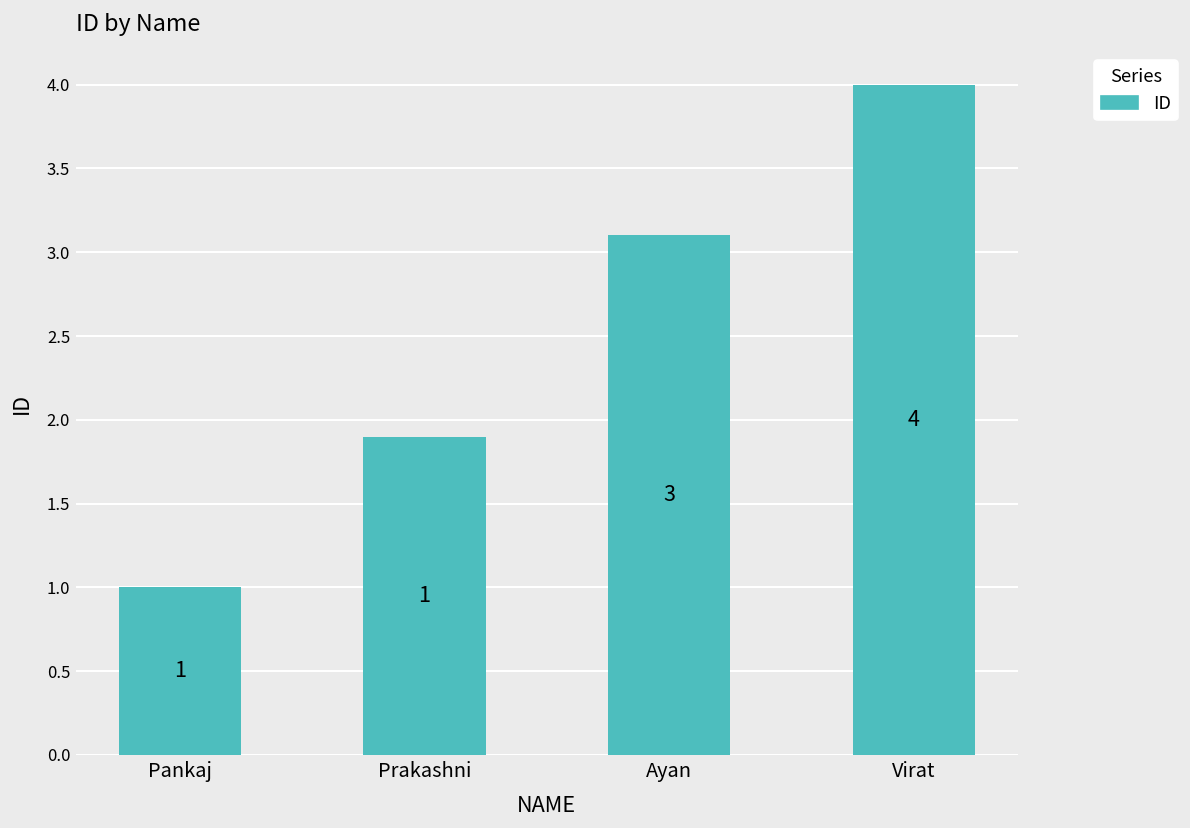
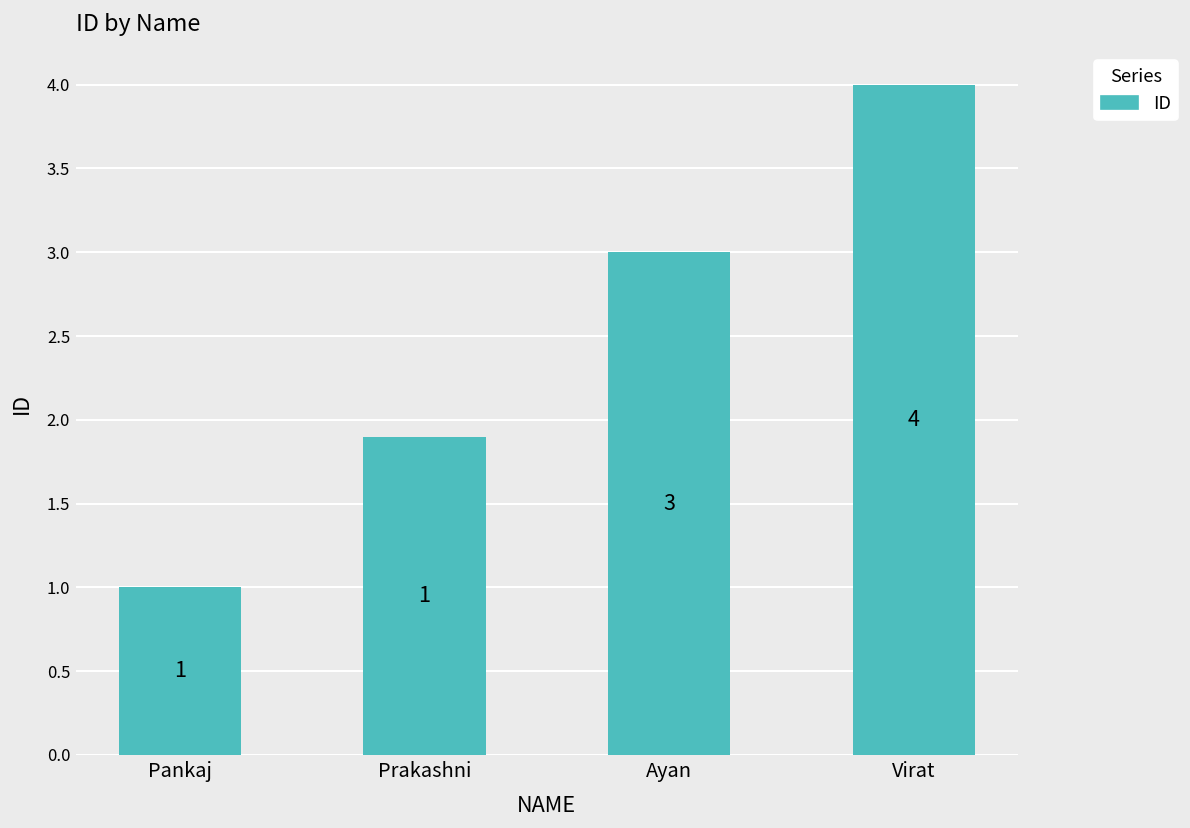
  {
-   "Ayan": 3.1
+   "Ayan": 3.0
  }
